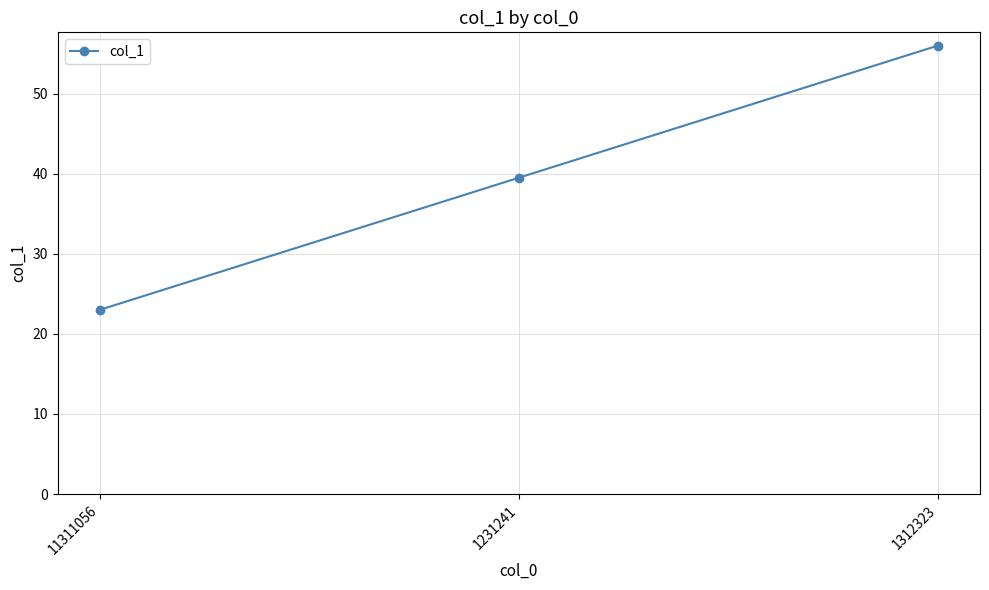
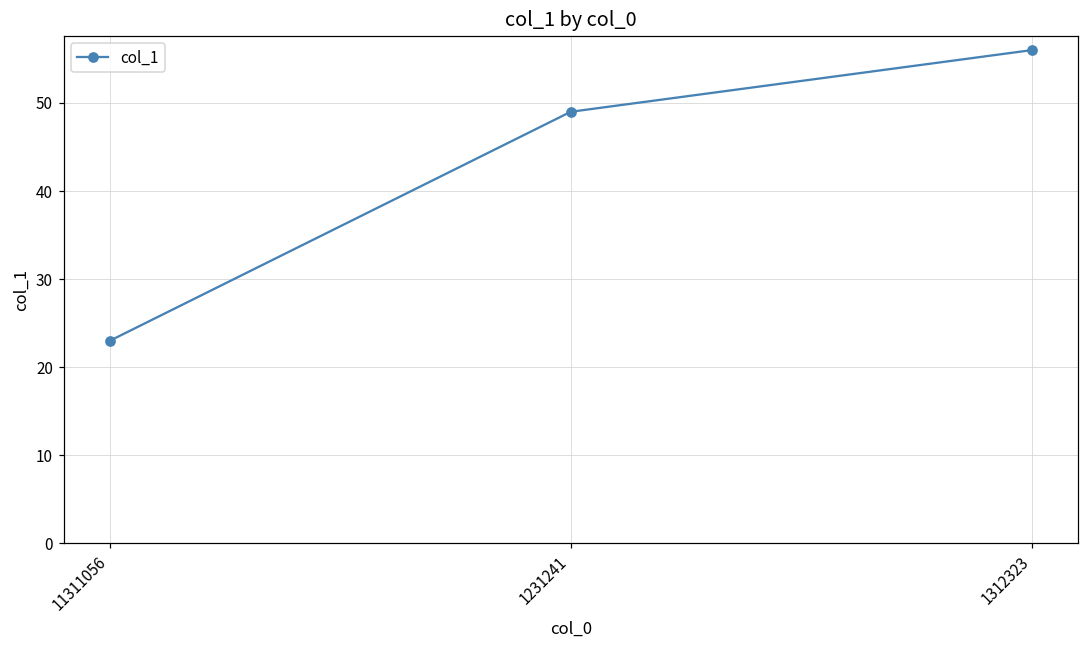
  {
    "11311056": 23,
-   "1231241": 40,
+   "1231241": 49,
    "1312323": 56
  }
